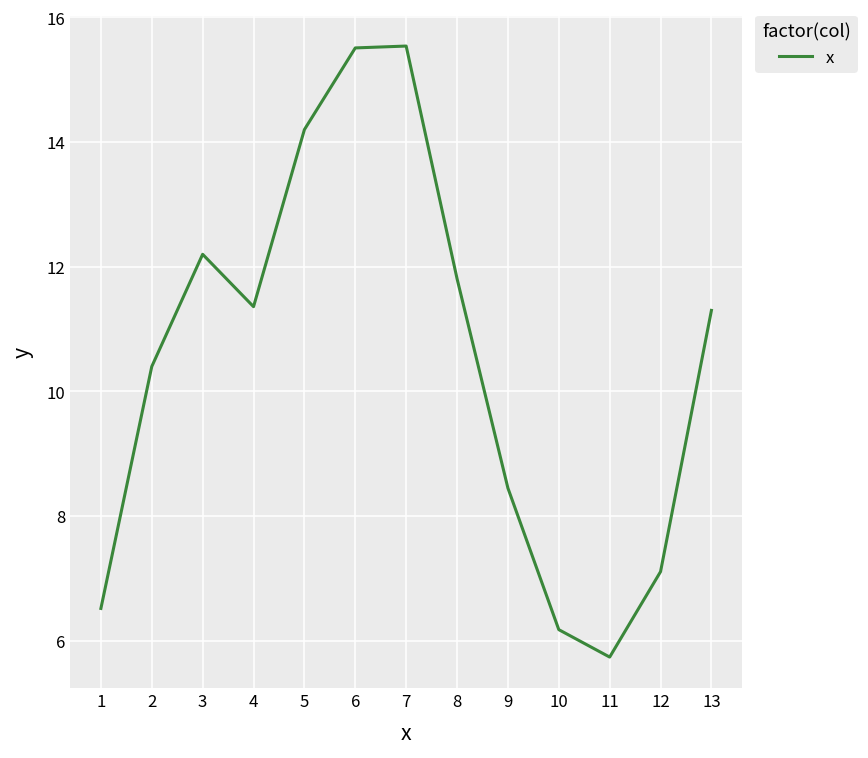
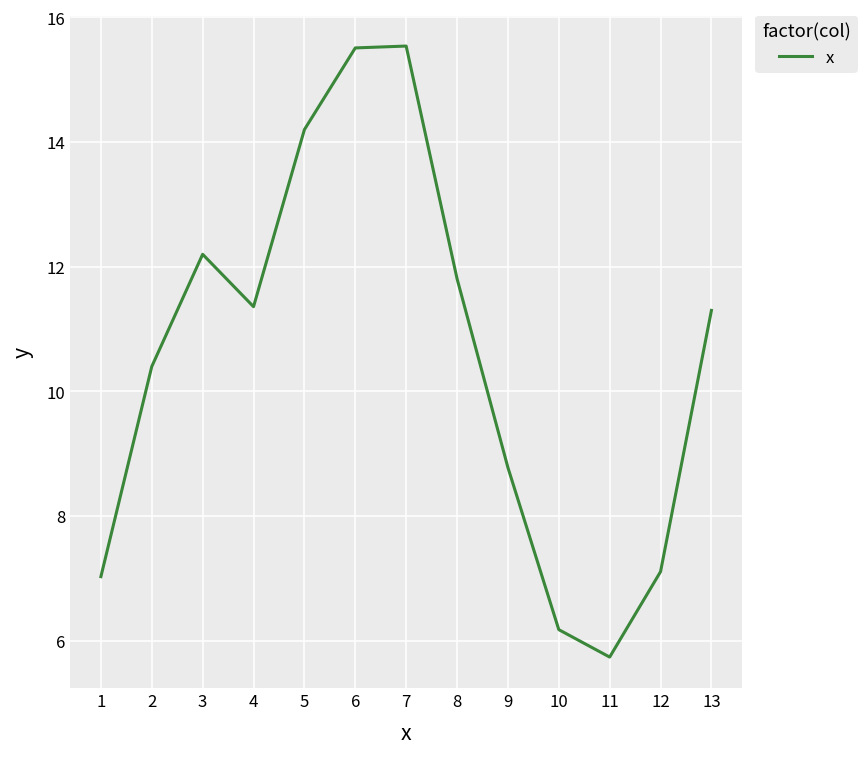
  {
-   "1": 6.5,
+   "1": 7.0,
    "2": 10.4,
    "3": 12.2,
    "4": 11.4,
    "5": 14.2,
    "6": 15.5,
    "7": 15.5,
    "8": 11.8,
-   "9": 8.5,
+   "9": 8.8,
    "10": 6.2,
    "11": 5.7,
    "12": 7.1,
    "13": 11.3
  }
